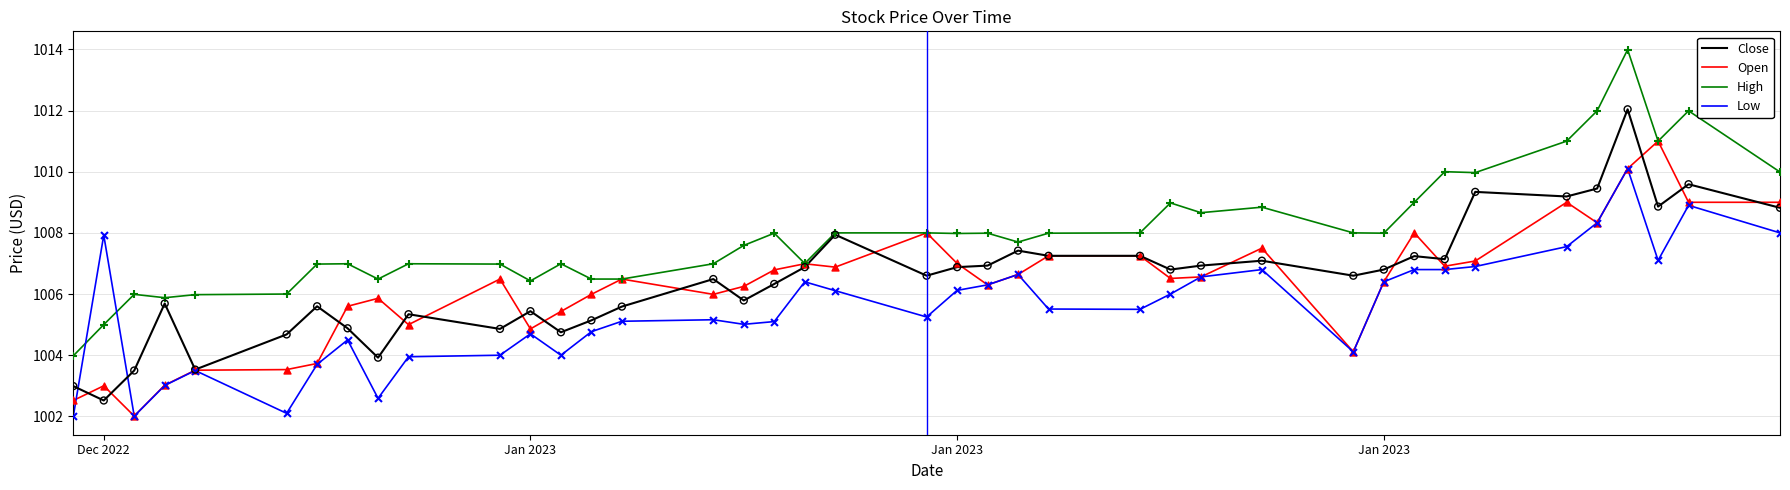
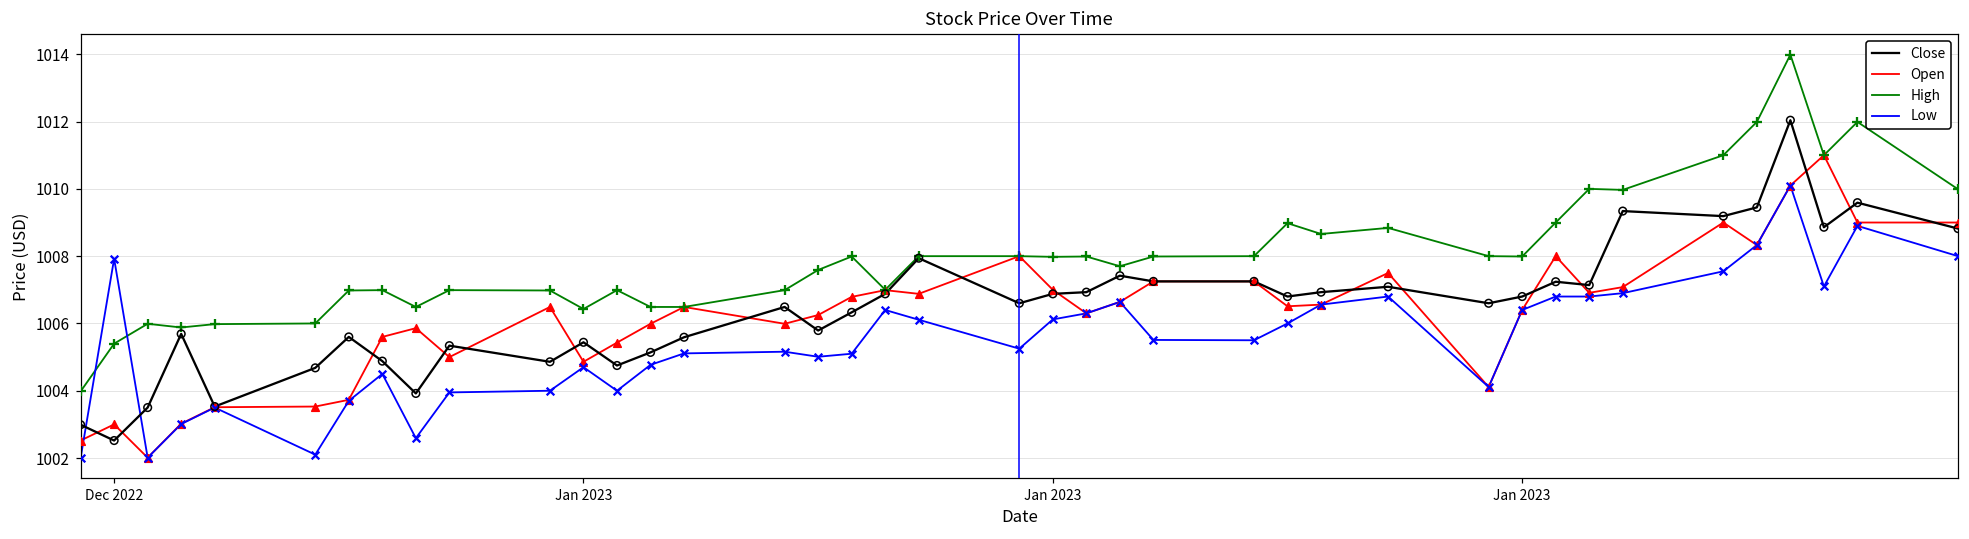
  {
    "Close": {
      "Dec 2022": 1002.5
    },
    "Open": {
      "Dec 2022": 1003.0
    },
    "High": {
-     "Dec 2022": 1005.0
+     "Dec 2022": 1005.4
    },
    "Low": {
      "Dec 2022": 1007.9
    }
  }
